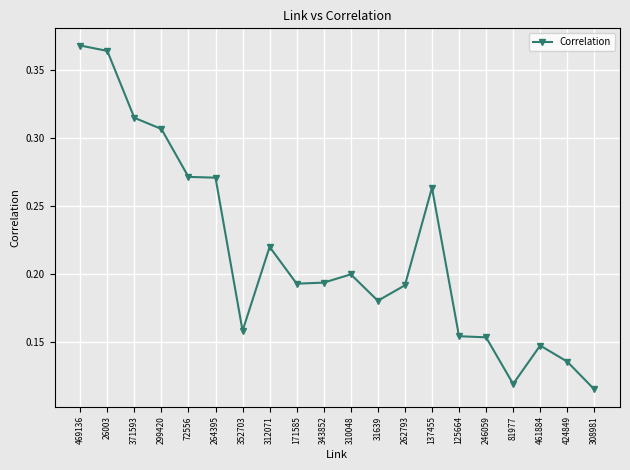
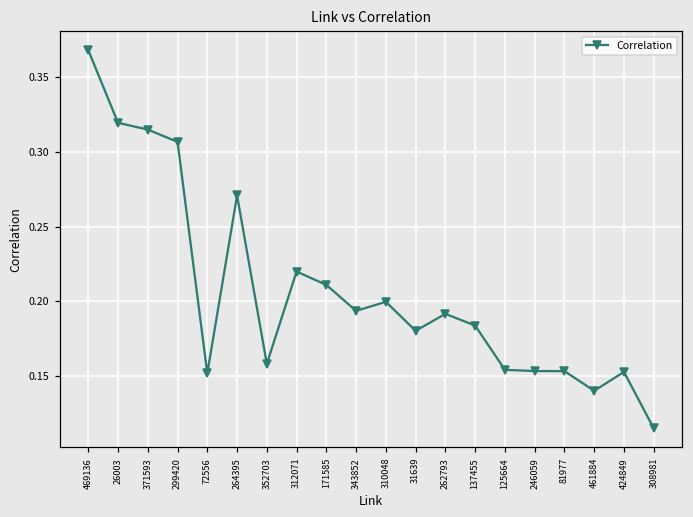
  {
    "469136": 0.368,
-   "26003": 0.364,
+   "26003": 0.319,
    "371593": 0.315,
    "299420": 0.306,
-   "72556": 0.271,
+   "72556": 0.152,
    "264395": 0.271,
    "352703": 0.158,
    "312071": 0.220,
-   "171585": 0.193,
+   "171585": 0.211,
    "343852": 0.194,
    "310048": 0.200,
    "31639": 0.180,
    "262793": 0.192,
-   "137455": 0.263,
+   "137455": 0.184,
    "125664": 0.154,
    "246059": 0.154,
-   "81977": 0.119,
-   "461884": 0.148,
-   "424849": 0.136,
+   "81977": 0.153,
+   "461884": 0.140,
+   "424849": 0.153,
    "308981": 0.115
  }
